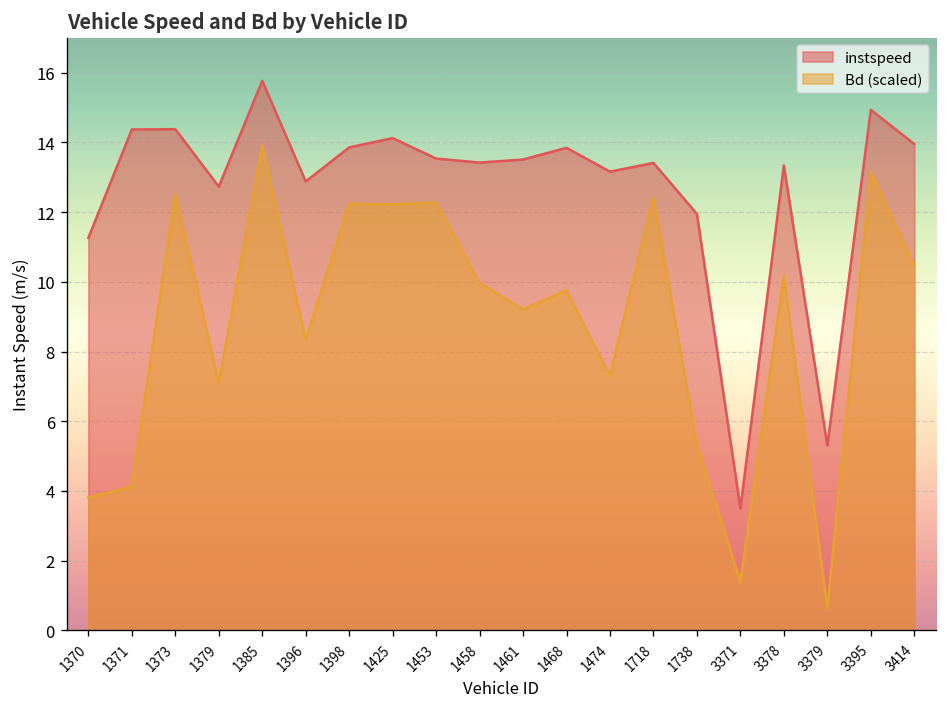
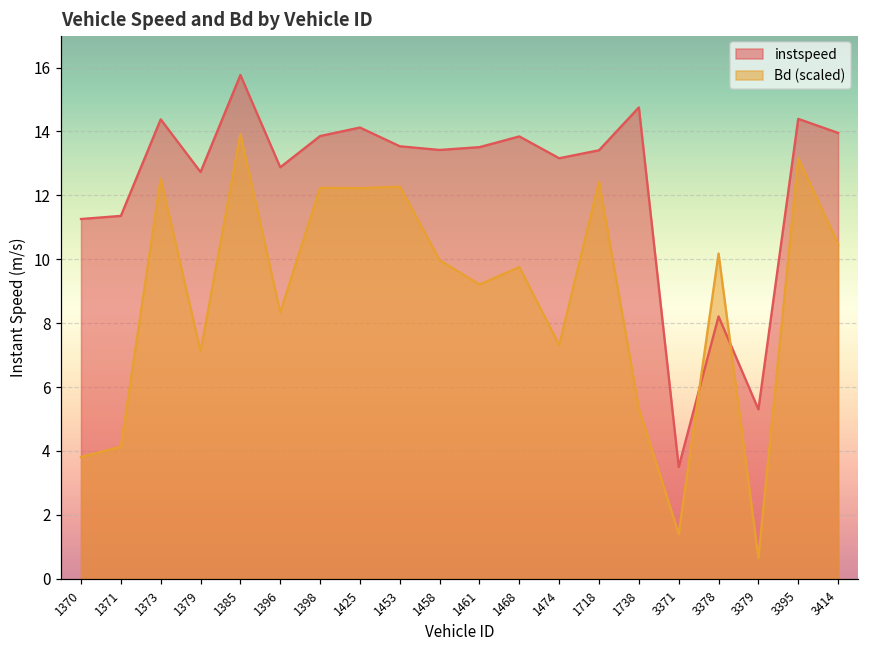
  {
    "instspeed": {
      "1370": 11.3,
-     "1371": 14.4,
+     "1371": 11.4,
      "1373": 14.4,
      "1379": 12.7,
      "1385": 15.8,
      "1396": 12.9,
      "1398": 13.9,
      "1425": 14.1,
      "1453": 13.5,
      "1458": 13.4,
      "1461": 13.5,
      "1468": 13.8,
      "1474": 13.2,
      "1718": 13.4,
-     "1738": 11.9,
+     "1738": 14.8,
      "3371": 3.5,
-     "3378": 13.3,
+     "3378": 8.2,
      "3379": 5.3,
-     "3395": 14.9,
+     "3395": 14.4,
      "3414": 14.0
    },
    "Bd (scaled)": {
      "1370": 3.8,
      "1371": 4.1,
      "1373": 12.5,
      "1379": 7.1,
      "1385": 13.9,
      "1396": 8.3,
      "1398": 12.2,
      "1425": 12.2,
      "1453": 12.3,
      "1458": 10.0,
      "1461": 9.2,
      "1468": 9.8,
      "1474": 7.3,
      "1718": 12.4,
      "1738": 5.3,
      "3371": 1.4,
      "3378": 10.2,
      "3379": 0.7,
      "3395": 13.2,
      "3414": 10.5
    }
  }
